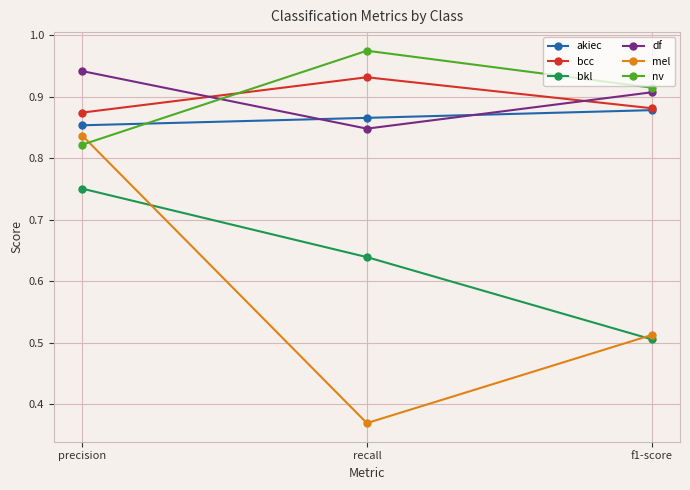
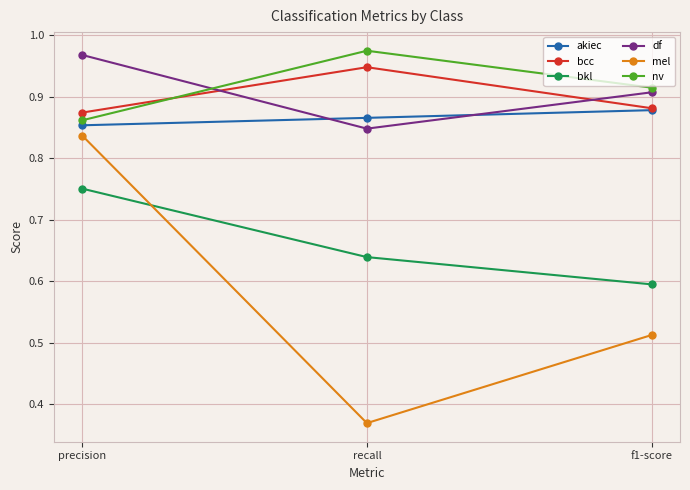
  {
    "akiec": {
      "precision": 0.85,
      "recall": 0.87
    },
    "bcc": {
      "precision": 0.87,
-     "recall": 0.93
+     "recall": 0.95
    },
    "bkl": {
      "precision": 0.75,
      "recall": 0.64,
-     "f1-score": 0.51
+     "f1-score": 0.59
    },
    "df": {
-     "precision": 0.94,
+     "precision": 0.97,
      "recall": 0.85,
      "f1-score": 0.91
    },
    "mel": {
      "precision": 0.84,
      "recall": 0.37,
      "f1-score": 0.51
    },
    "nv": {
-     "precision": 0.82,
+     "precision": 0.86,
      "recall": 0.97,
      "f1-score": 0.91
    }
  }
